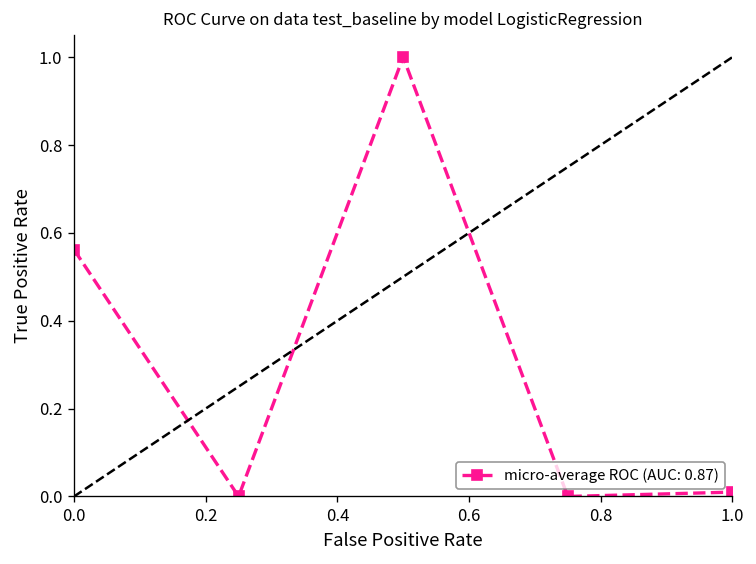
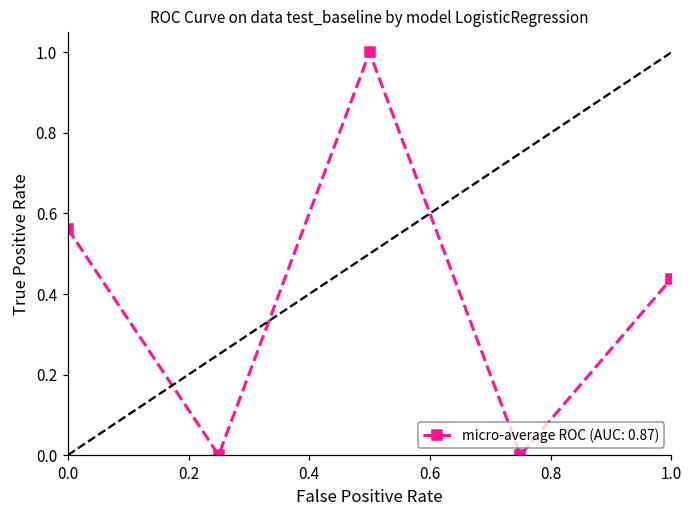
  {
    "micro-average ROC (AUC: 0.87)": {
      "0.0": 0.56,
-     "1.0": 0.01
+     "1.0": 0.44
    }
  }
